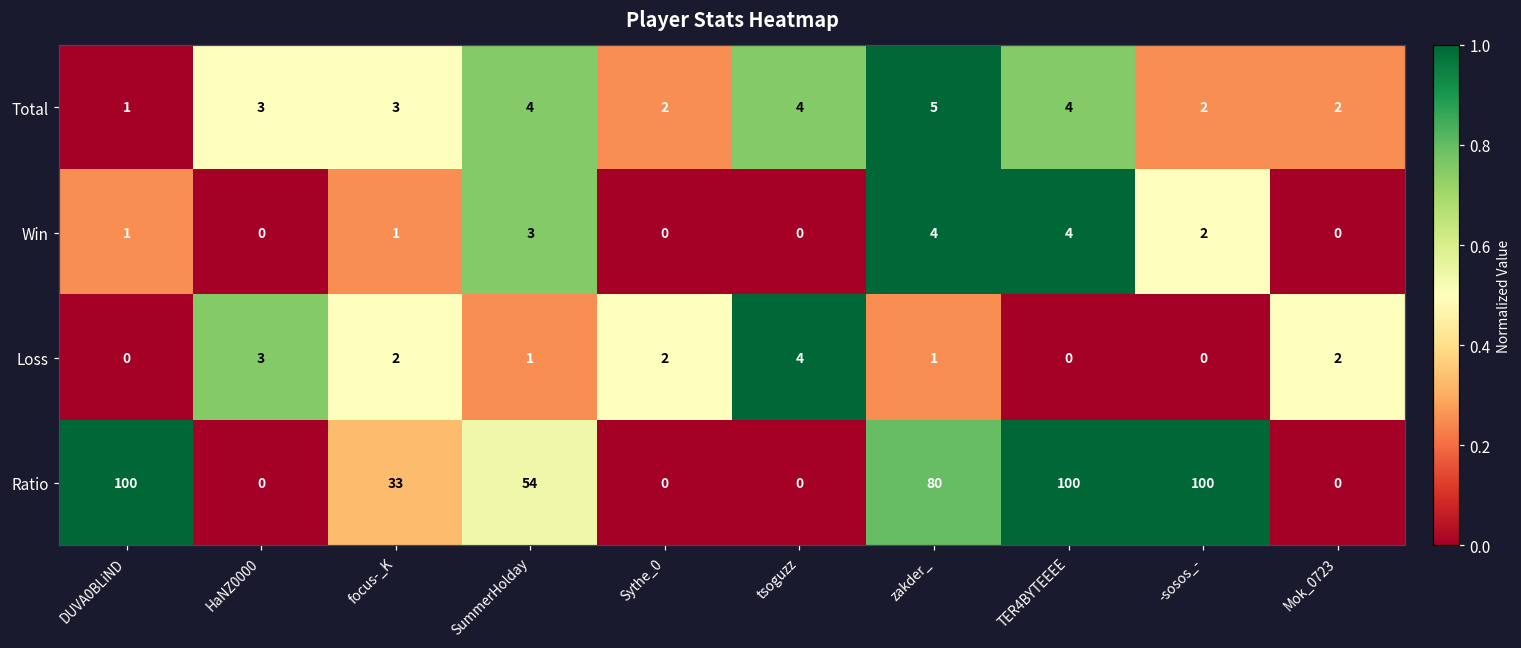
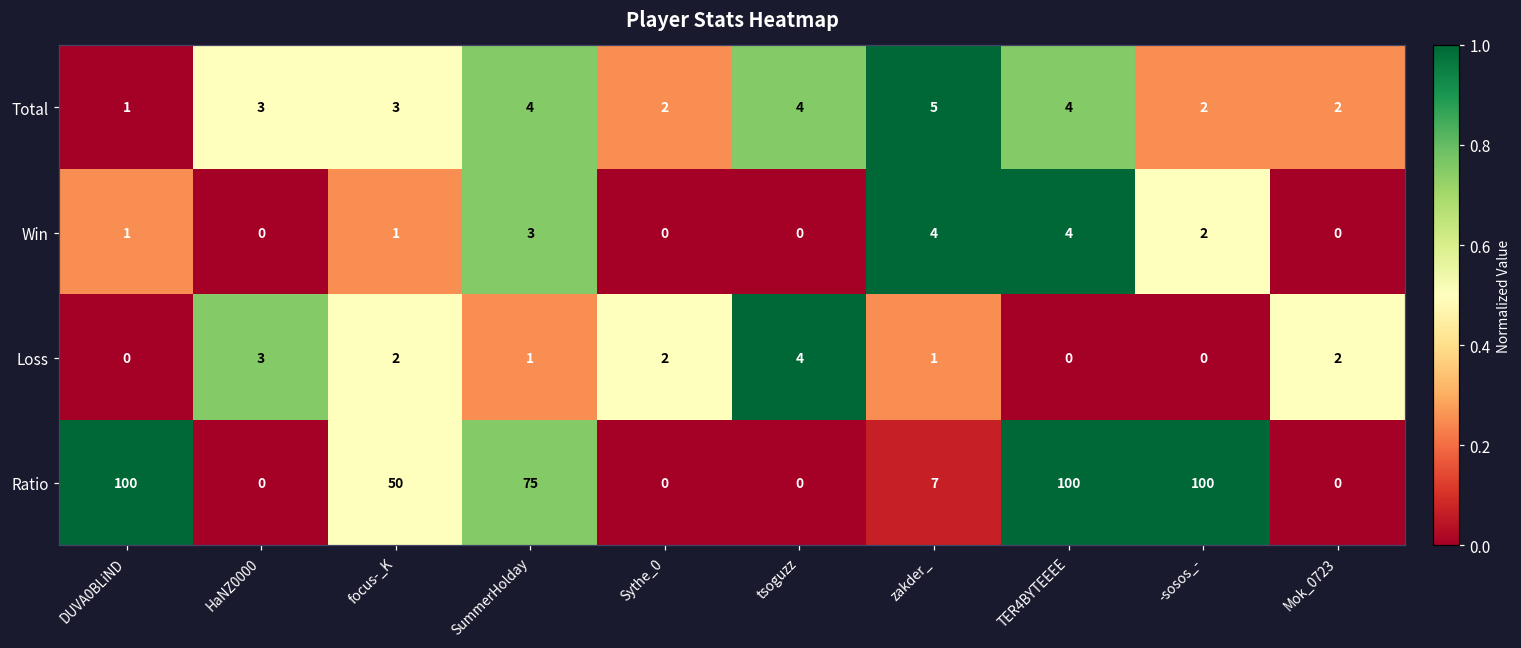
  {
    "Total": {
      "DUVA0BLiND": 1,
      "HaNZ0000": 3,
      "focus-_K": 3,
      "SummerHolday": 4,
      "Sythe_0": 2,
      "tsoguzz": 4,
      "zakder_": 5,
      "TER4BYTEEEE": 4,
      "-sosos_-": 2,
      "Mok_0723": 2
    },
    "Win": {
      "DUVA0BLiND": 1,
      "HaNZ0000": 0,
      "focus-_K": 1,
      "SummerHolday": 3,
      "Sythe_0": 0,
      "tsoguzz": 0,
      "zakder_": 4,
      "TER4BYTEEEE": 4,
      "-sosos_-": 2,
      "Mok_0723": 0
    },
    "Loss": {
      "DUVA0BLiND": 0,
      "HaNZ0000": 3,
      "focus-_K": 2,
      "SummerHolday": 1,
      "Sythe_0": 2,
      "tsoguzz": 4,
      "zakder_": 1,
      "TER4BYTEEEE": 0,
      "-sosos_-": 0,
      "Mok_0723": 2
    },
    "Ratio": {
      "DUVA0BLiND": 100,
      "HaNZ0000": 0,
-     "focus-_K": 33,
-     "SummerHolday": 54,
+     "focus-_K": 50,
+     "SummerHolday": 75,
      "Sythe_0": 0,
      "tsoguzz": 0,
-     "zakder_": 80,
+     "zakder_": 7,
      "TER4BYTEEEE": 100,
      "-sosos_-": 100,
      "Mok_0723": 0
    }
  }
